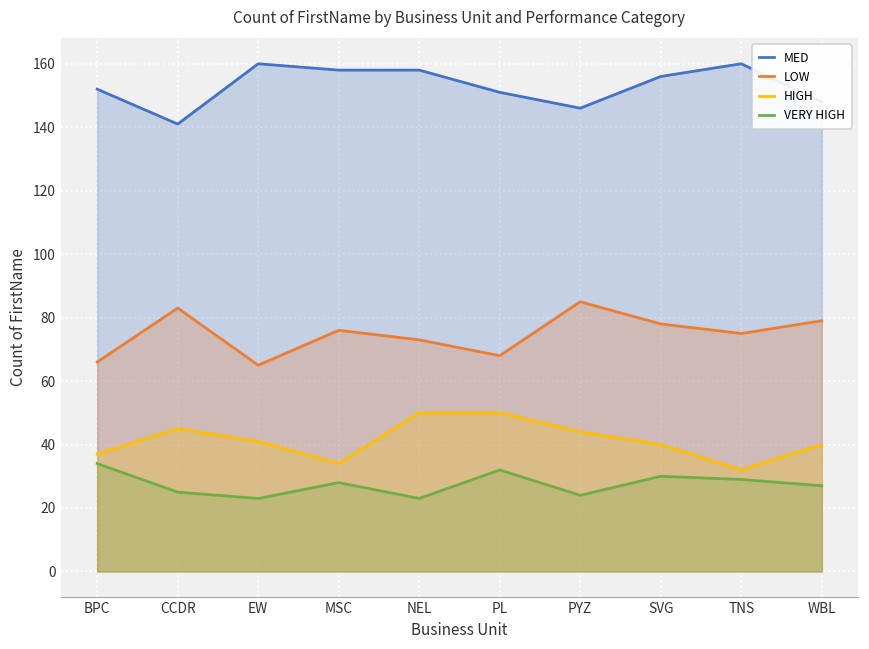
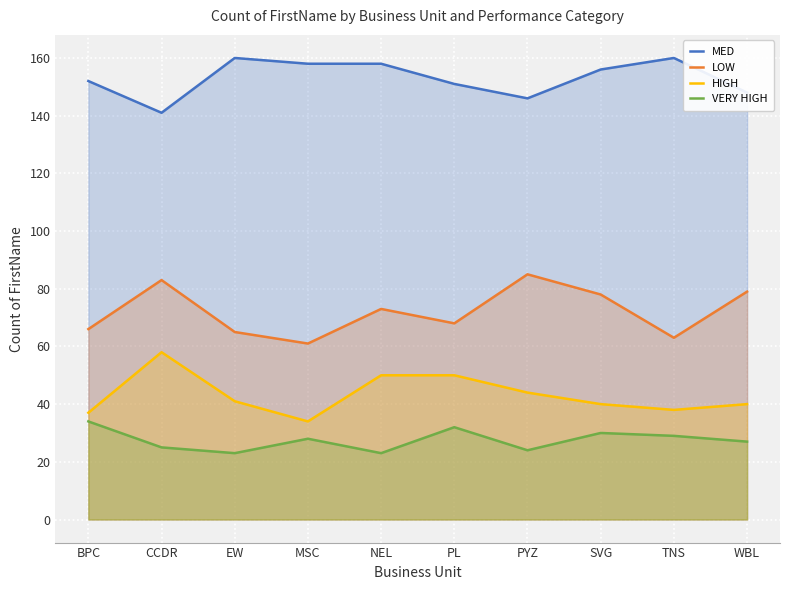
  {
    "MED": {
      "BPC": 152,
      "CCDR": 141,
      "EW": 160,
      "MSC": 158,
      "NEL": 158,
      "PL": 151,
      "PYZ": 146,
      "SVG": 156,
      "TNS": 160
    },
    "LOW": {
      "BPC": 66,
      "CCDR": 83,
      "EW": 65,
-     "MSC": 76,
+     "MSC": 61,
      "NEL": 73,
      "PL": 68,
      "PYZ": 85,
      "SVG": 78,
-     "TNS": 75,
+     "TNS": 63,
      "WBL": 79
    },
    "HIGH": {
      "BPC": 37,
-     "CCDR": 45,
+     "CCDR": 58,
      "EW": 41,
      "MSC": 34,
      "NEL": 50,
      "PL": 50,
      "PYZ": 44,
      "SVG": 40,
-     "TNS": 32,
+     "TNS": 38,
      "WBL": 40
    },
    "VERY HIGH": {
      "BPC": 34,
      "CCDR": 25,
      "EW": 23,
      "MSC": 28,
      "NEL": 23,
      "PL": 32,
      "PYZ": 24,
      "SVG": 30,
      "TNS": 29,
      "WBL": 27
    }
  }
